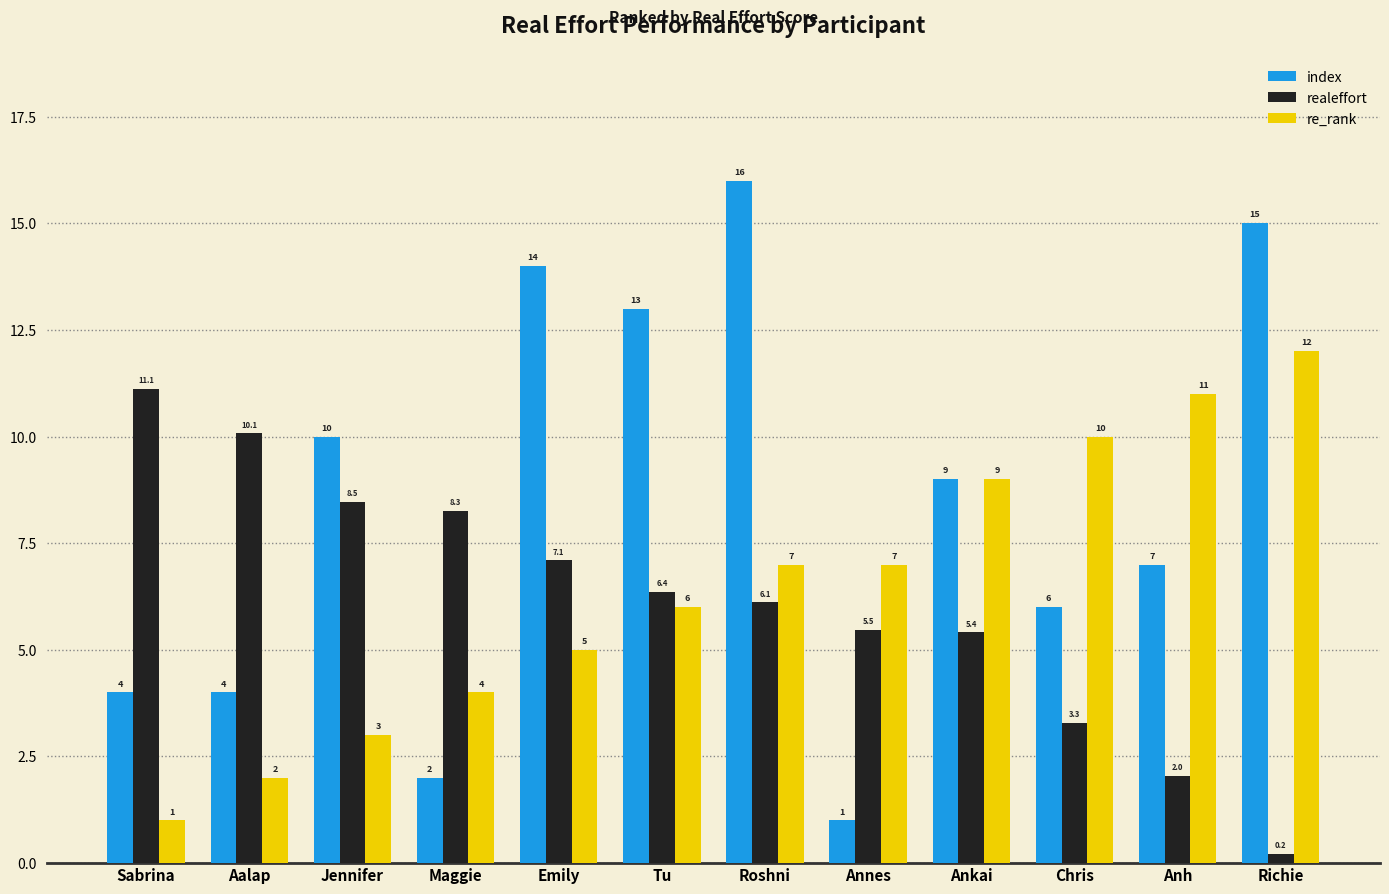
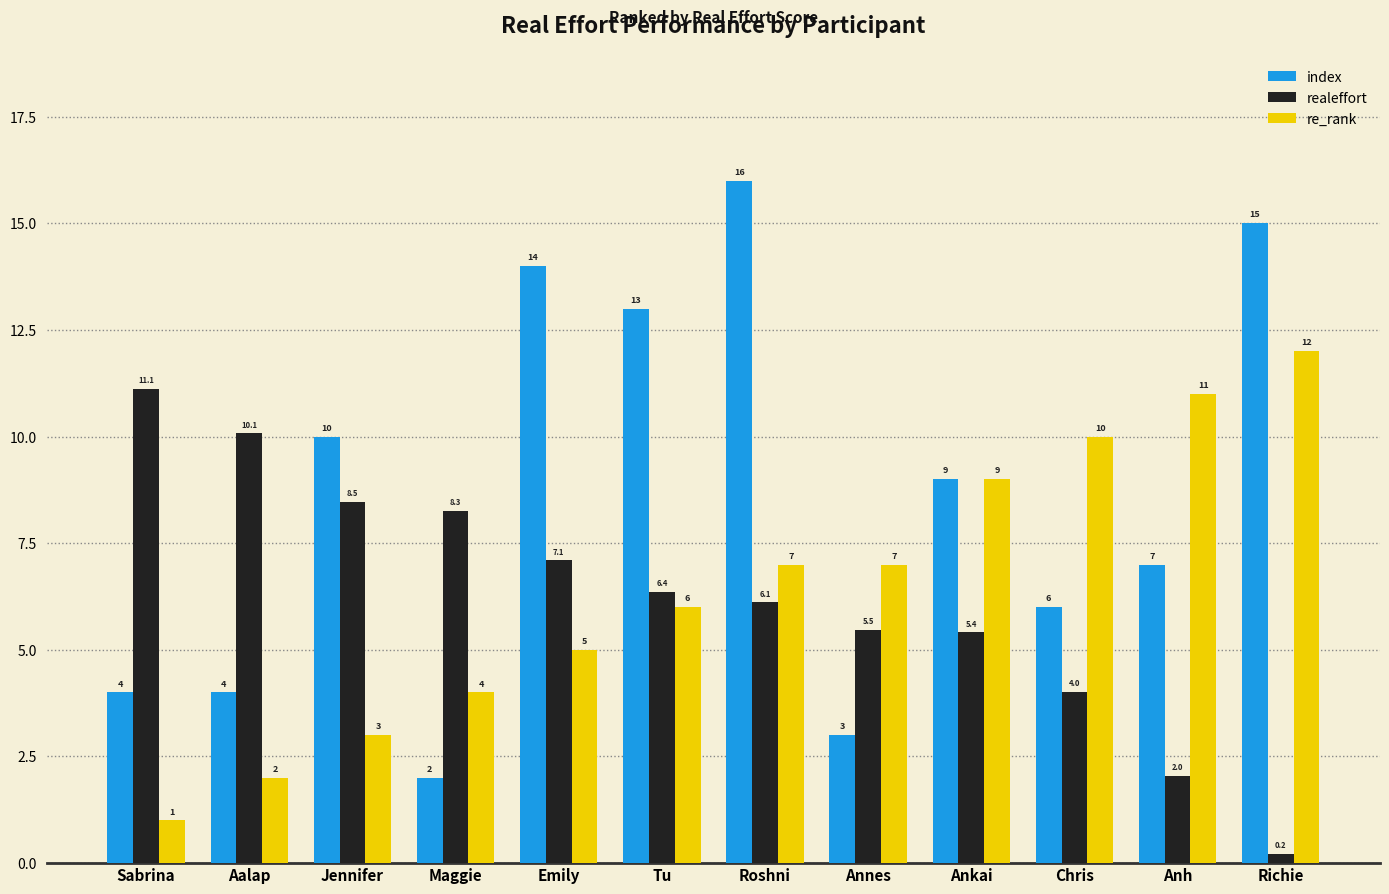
  {
    "index": {
      "Sabrina": 4,
      "Aalap": 4,
      "Jennifer": 10,
      "Maggie": 2,
      "Emily": 14,
      "Tu": 13,
      "Roshni": 16,
-     "Annes": 1,
+     "Annes": 3,
      "Ankai": 9,
      "Chris": 6,
      "Anh": 7,
      "Richie": 15
    },
    "realeffort": {
      "Sabrina": 11.1,
      "Aalap": 10.1,
      "Jennifer": 8.5,
      "Maggie": 8.3,
      "Emily": 7.1,
      "Tu": 6.4,
      "Roshni": 6.1,
      "Annes": 5.5,
      "Ankai": 5.4,
-     "Chris": 3.3,
+     "Chris": 4.0,
      "Anh": 2.0,
      "Richie": 0.2
    },
    "re_rank": {
      "Sabrina": 1,
      "Aalap": 2,
      "Jennifer": 3,
      "Maggie": 4,
      "Emily": 5,
      "Tu": 6,
      "Roshni": 7,
      "Annes": 7,
      "Ankai": 9,
      "Chris": 10,
      "Anh": 11,
      "Richie": 12
    }
  }
